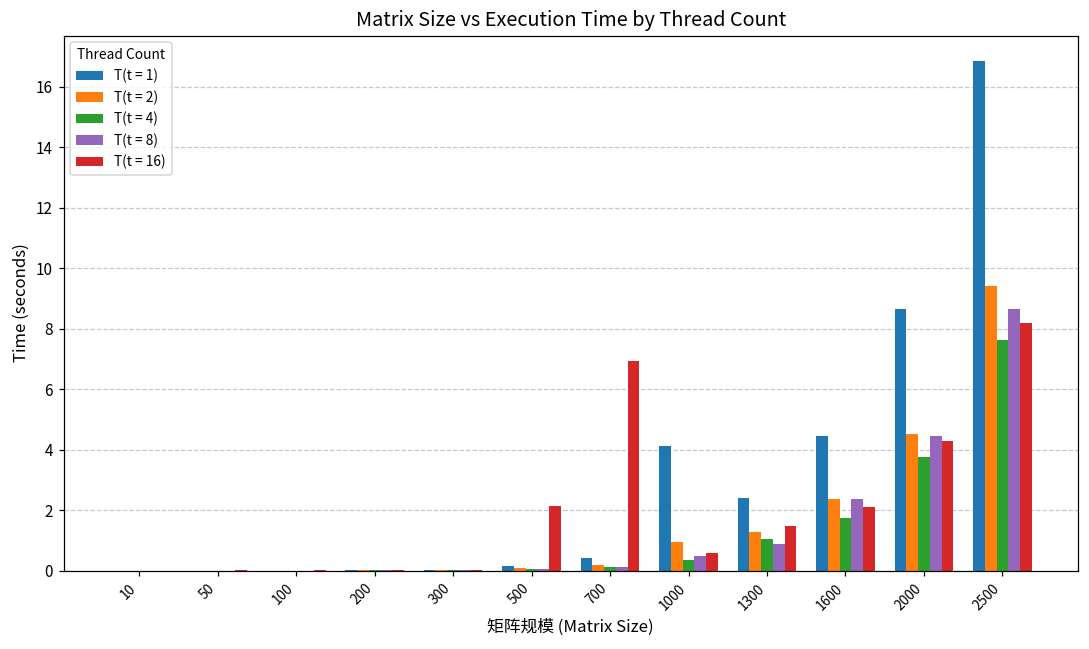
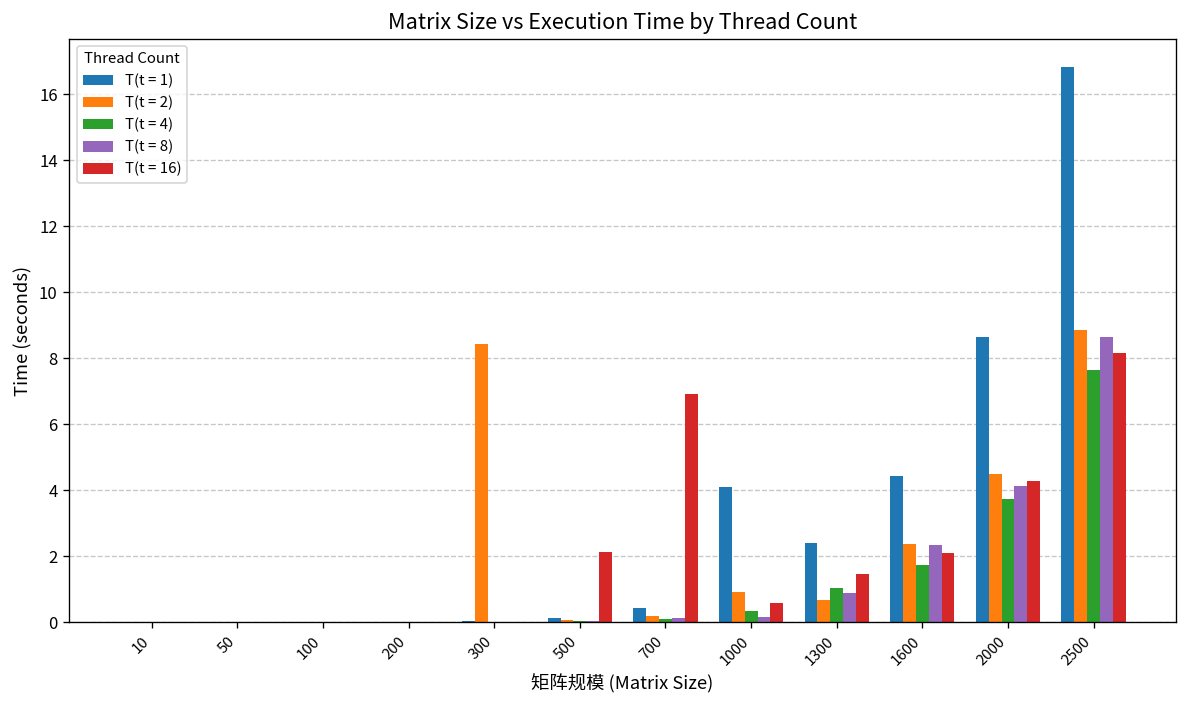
  {
    "T(t = 1)": {
      "500": 0.1,
      "700": 0.4,
      "1000": 4.1,
      "1300": 2.4,
      "1600": 4.5,
      "2000": 8.6,
      "2500": 16.8
    },
    "T(t = 2)": {
-     "300": 0.0,
+     "300": 8.4,
      "700": 0.2,
      "1000": 0.9,
-     "1300": 1.3,
+     "1300": 0.7,
      "1600": 2.4,
      "2000": 4.5,
-     "2500": 9.4
+     "2500": 8.9
    },
    "T(t = 4)": {
      "700": 0.1,
      "1000": 0.3,
      "1300": 1.0,
      "1600": 1.7,
      "2000": 3.7,
      "2500": 7.6
    },
    "T(t = 8)": {
      "700": 0.1,
-     "1000": 0.5,
+     "1000": 0.2,
      "1300": 0.9,
      "1600": 2.4,
-     "2000": 4.5,
+     "2000": 4.1,
      "2500": 8.7
    },
    "T(t = 16)": {
      "500": 2.1,
      "700": 6.9,
      "1000": 0.6,
      "1300": 1.5,
      "1600": 2.1,
      "2000": 4.3,
      "2500": 8.2
    }
  }
